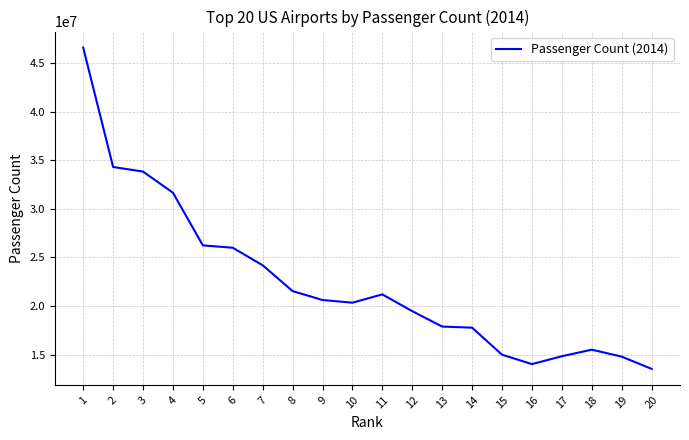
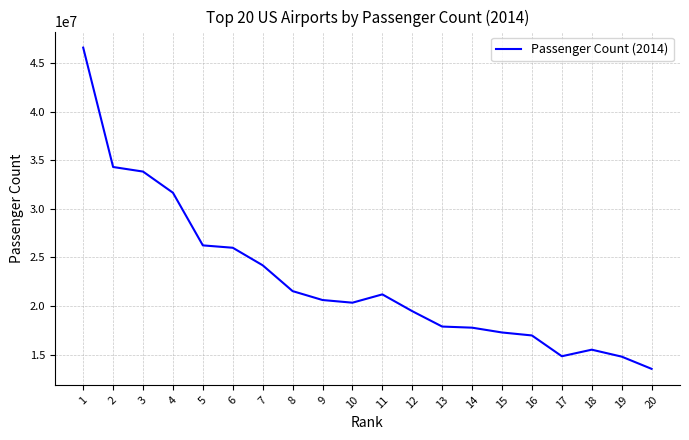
  {
    "1": 47000000,
    "2": 34000000,
    "3": 34000000,
    "4": 32000000,
    "5": 26000000,
    "6": 26000000,
    "7": 24000000,
    "8": 22000000,
    "9": 21000000,
    "10": 20000000,
    "11": 21000000,
    "12": 19000000,
    "13": 18000000,
    "14": 18000000,
-   "15": 15000000,
-   "16": 14000000,
+   "15": 17000000,
+   "16": 17000000,
    "17": 15000000,
    "18": 16000000,
    "19": 15000000,
    "20": 14000000
  }
